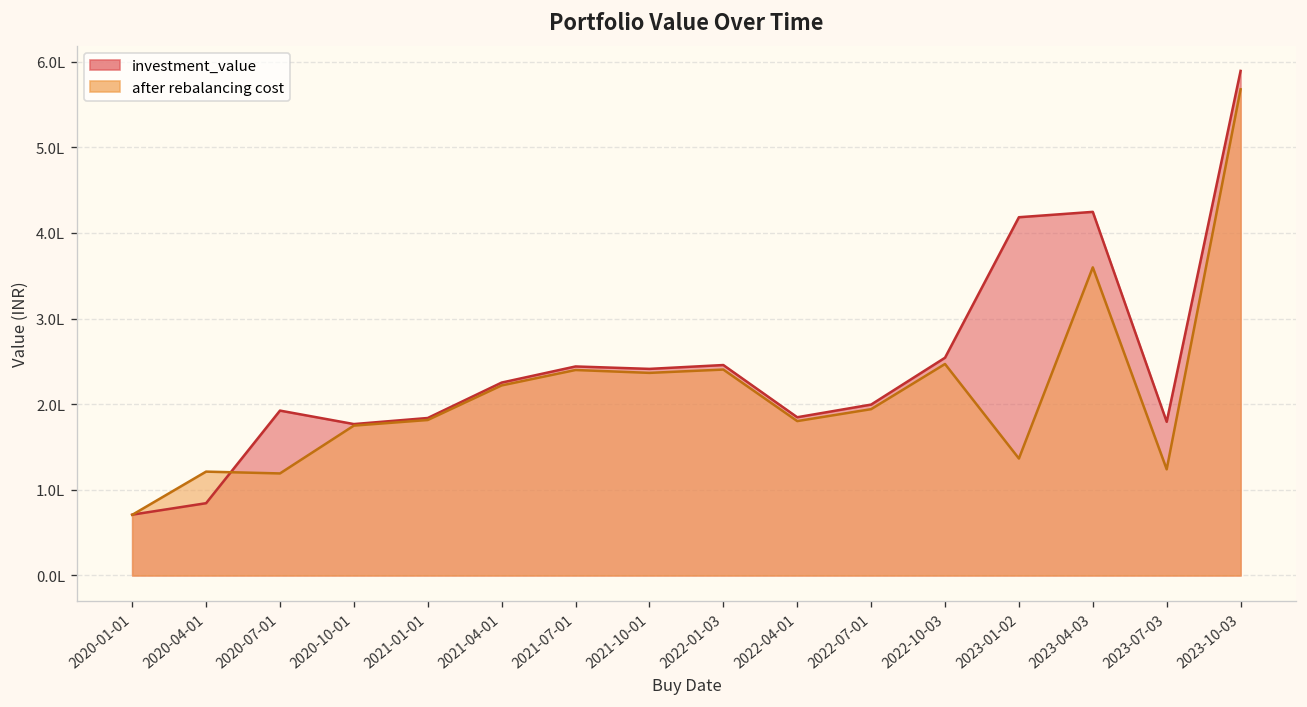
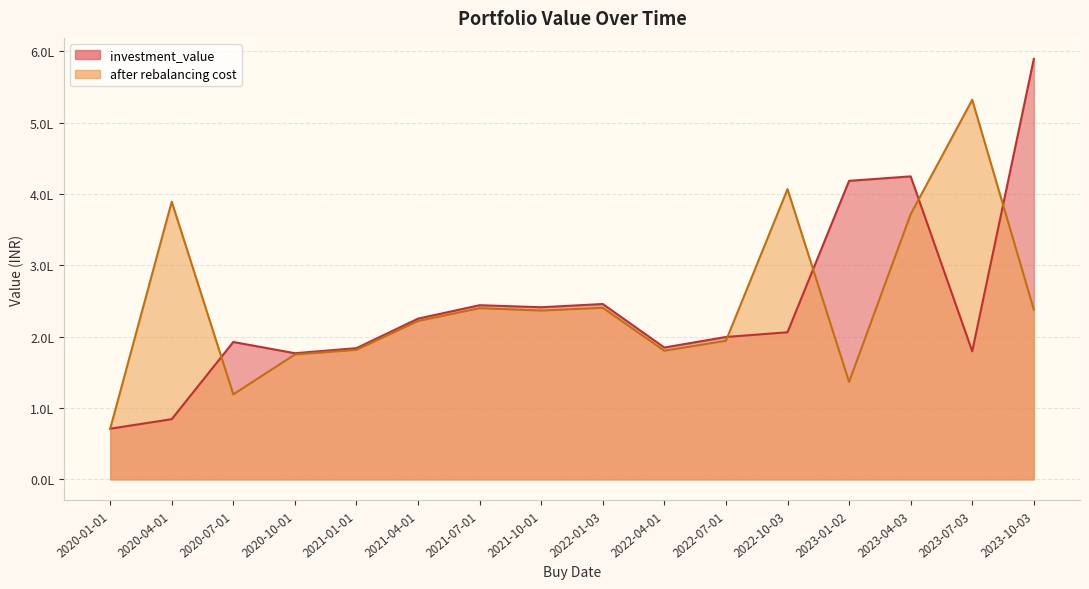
  {
    "investment_value": {
      "2020-04-01": "0.8L",
      "2020-07-01": "1.9L",
      "2021-07-01": "2.4L",
      "2021-10-01": "2.4L",
      "2022-01-03": "2.5L",
      "2022-04-01": "1.8L",
      "2022-07-01": "2.0L",
-     "2022-10-03": "2.5L",
+     "2022-10-03": "2.1L",
      "2023-01-02": "4.2L",
      "2023-04-03": "4.2L",
      "2023-07-03": "1.8L",
      "2023-10-03": "5.9L"
    },
    "after rebalancing cost": {
-     "2020-04-01": "1.2L",
+     "2020-04-01": "3.9L",
      "2020-07-01": "1.2L",
      "2021-07-01": "2.4L",
      "2021-10-01": "2.4L",
      "2022-01-03": "2.4L",
      "2022-04-01": "1.8L",
      "2022-07-01": "1.9L",
-     "2022-10-03": "2.5L",
+     "2022-10-03": "4.1L",
      "2023-01-02": "1.4L",
-     "2023-04-03": "3.6L",
-     "2023-07-03": "1.2L",
-     "2023-10-03": "5.7L"
+     "2023-04-03": "3.7L",
+     "2023-07-03": "5.3L",
+     "2023-10-03": "2.4L"
    }
  }
